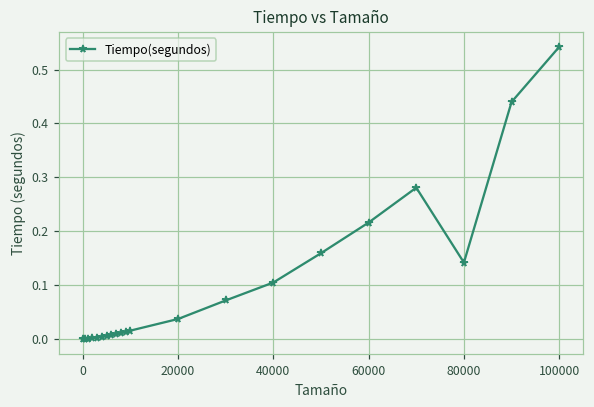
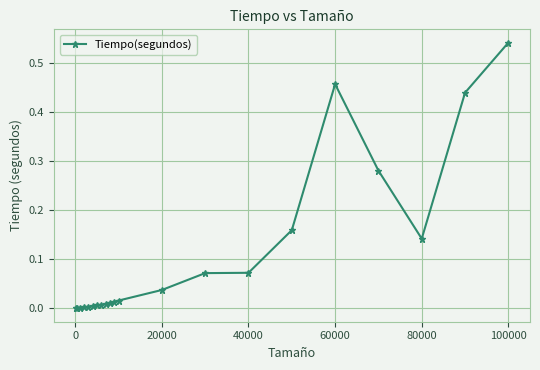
  {
    "20000": 0.04,
-   "40000": 0.11,
-   "60000": 0.22,
+   "40000": 0.07,
+   "60000": 0.46,
    "80000": 0.14,
    "100000": 0.54
  }
